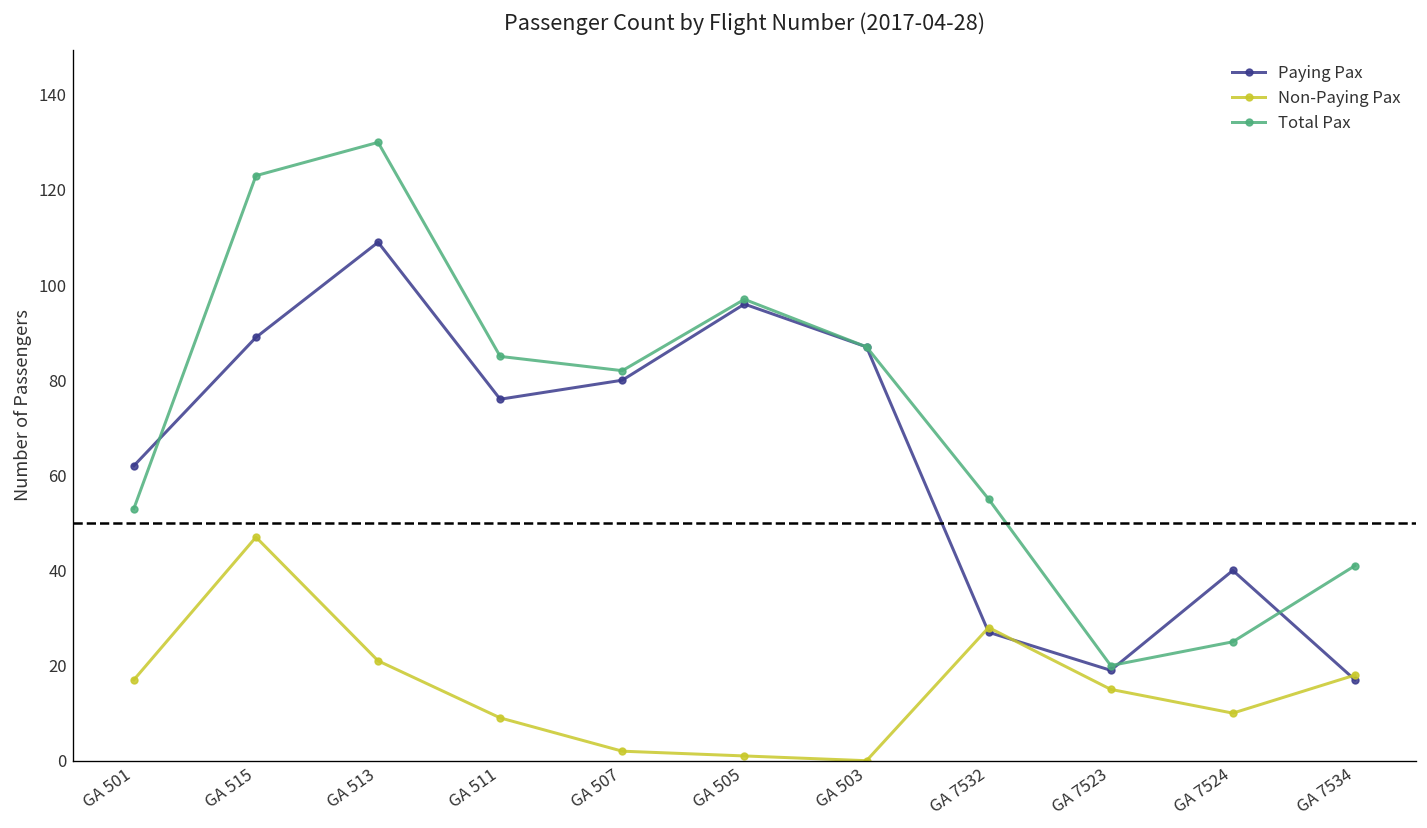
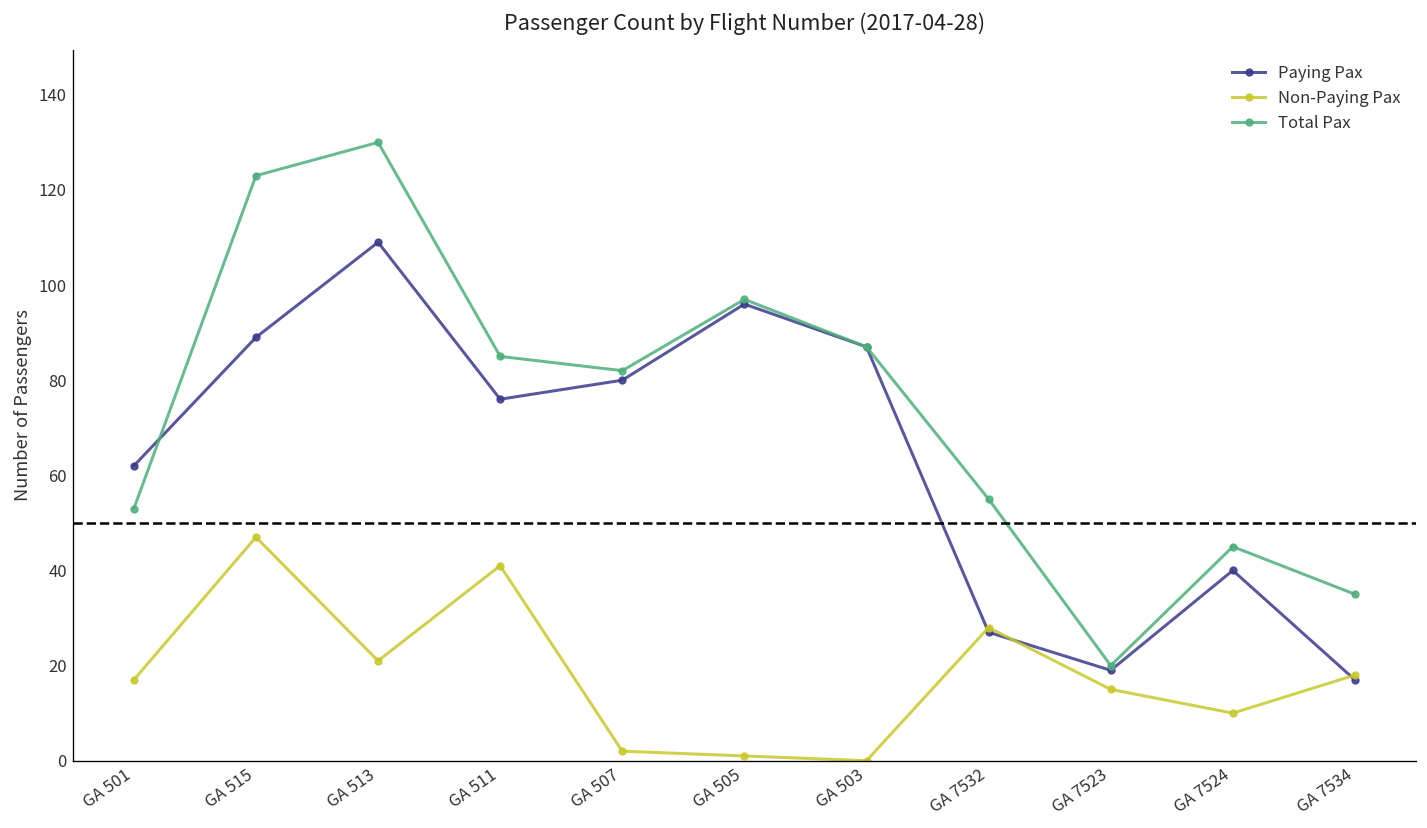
  {
    "Paying Pax": {
      "GA 501": 62,
      "GA 515": 89,
      "GA 513": 109,
      "GA 511": 76,
      "GA 507": 80,
      "GA 505": 96,
      "GA 7532": 27,
      "GA 7523": 19,
      "GA 7524": 40,
      "GA 7534": 17
    },
    "Non-Paying Pax": {
      "GA 501": 17,
      "GA 515": 47,
      "GA 513": 21,
-     "GA 511": 9,
+     "GA 511": 41,
      "GA 507": 2,
      "GA 505": 1,
      "GA 503": 0,
      "GA 7532": 28,
      "GA 7523": 15,
      "GA 7524": 10,
      "GA 7534": 18
    },
    "Total Pax": {
      "GA 501": 53,
      "GA 515": 123,
      "GA 513": 130,
      "GA 511": 85,
      "GA 507": 82,
      "GA 505": 97,
      "GA 7532": 55,
      "GA 7523": 20,
-     "GA 7524": 25,
-     "GA 7534": 41
+     "GA 7524": 45,
+     "GA 7534": 35
    }
  }
